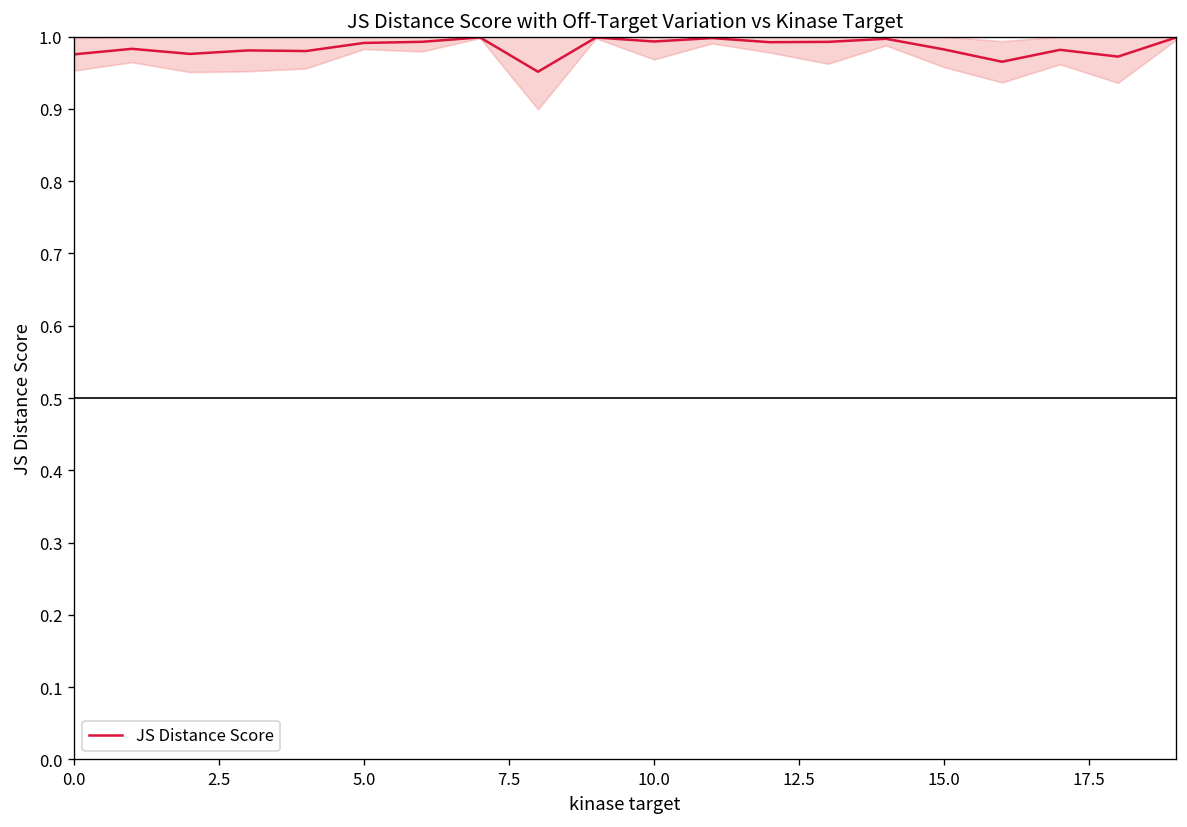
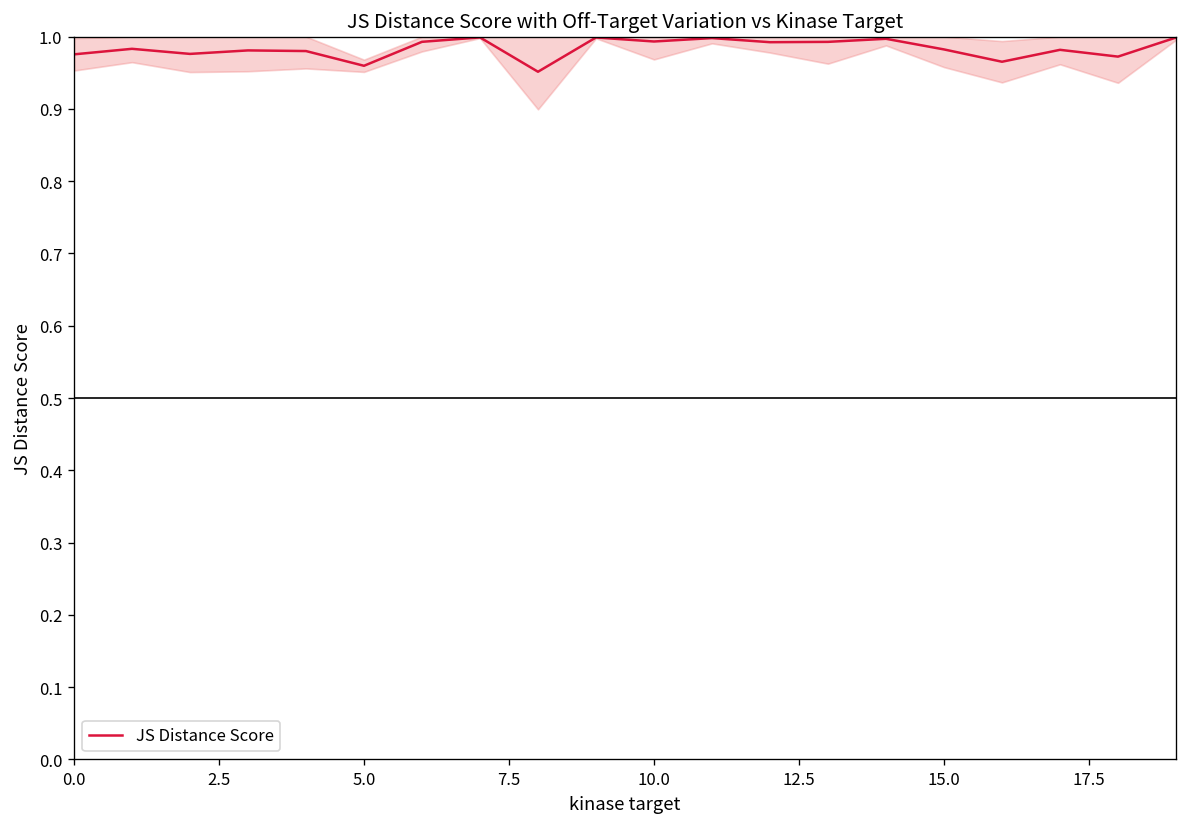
  {
    "JS Distance Score": {
      "0.0": 0.98,
-     "5.0": 0.99,
+     "5.0": 0.96,
      "10.0": 0.99,
      "15.0": 0.98
    }
  }
